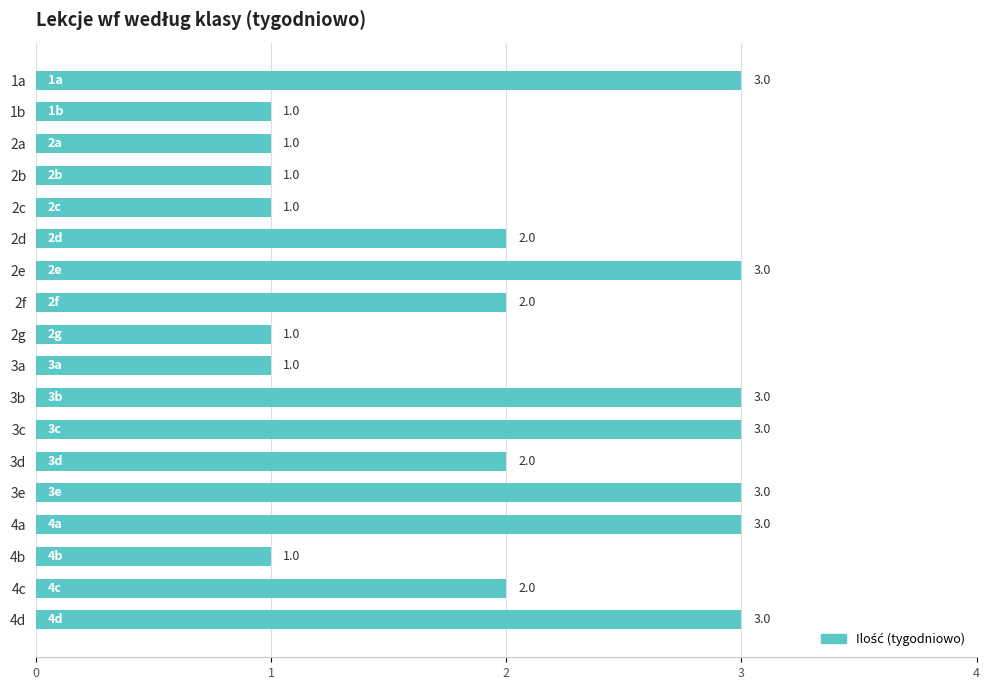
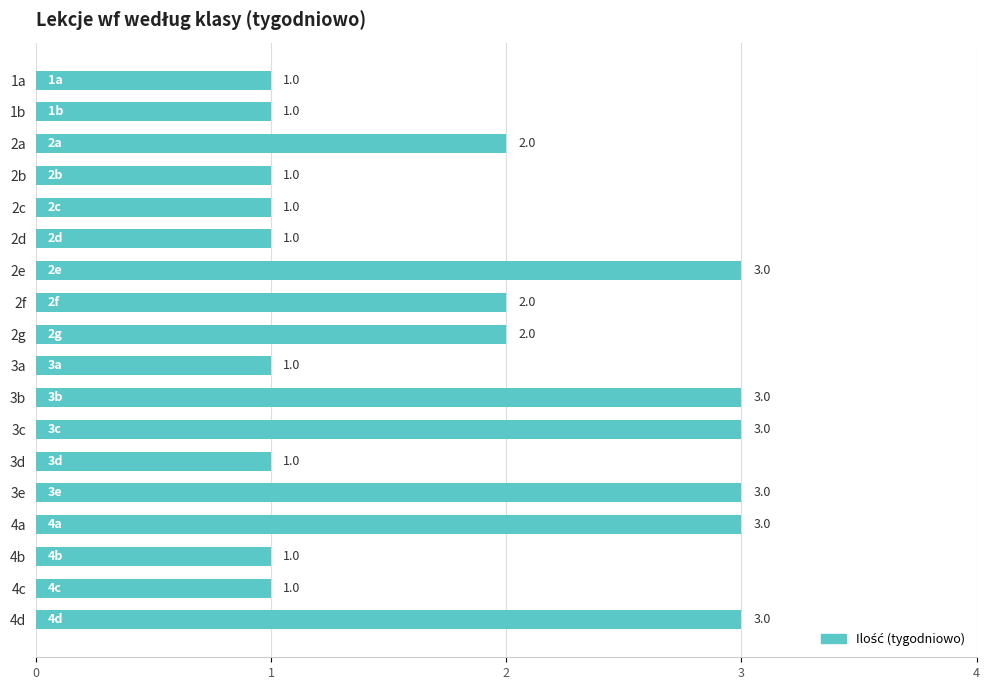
  {
-   "1a": 3.0,
+   "1a": 1.0,
    "1b": 1.0,
-   "2a": 1.0,
+   "2a": 2.0,
    "2b": 1.0,
    "2c": 1.0,
-   "2d": 2.0,
+   "2d": 1.0,
    "2e": 3.0,
    "2f": 2.0,
-   "2g": 1.0,
+   "2g": 2.0,
    "3a": 1.0,
    "3b": 3.0,
    "3c": 3.0,
-   "3d": 2.0,
+   "3d": 1.0,
    "3e": 3.0,
    "4a": 3.0,
    "4b": 1.0,
-   "4c": 2.0,
+   "4c": 1.0,
    "4d": 3.0
  }
